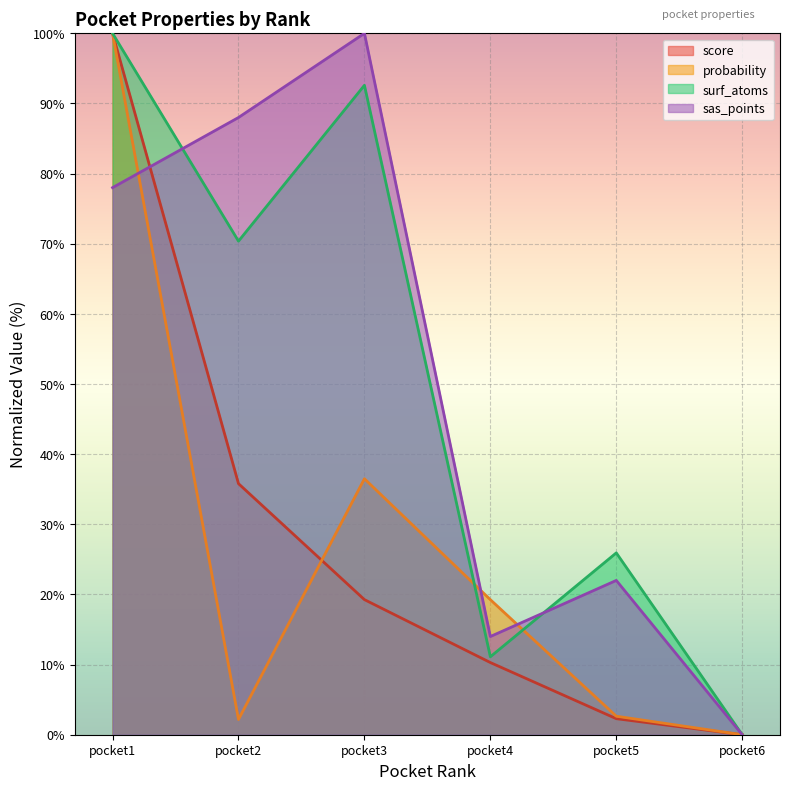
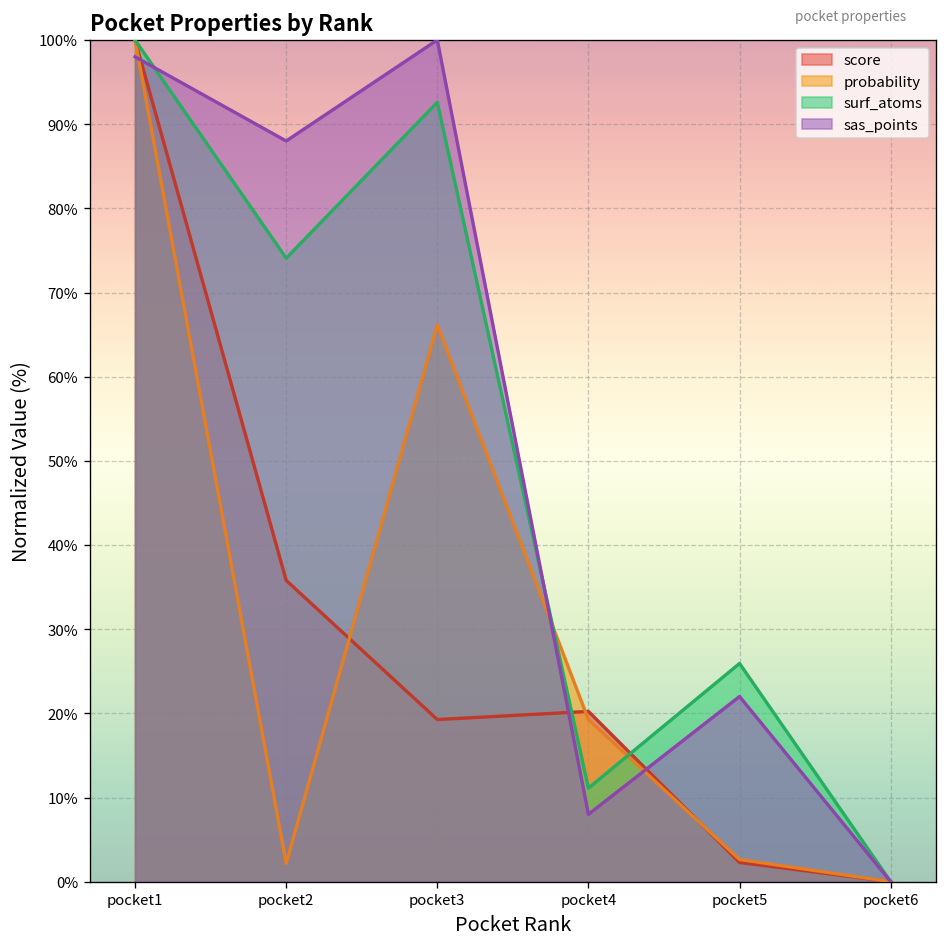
  {
    "score": {
      "pocket2": "36%",
      "pocket3": "19%",
-     "pocket4": "10%"
+     "pocket4": "20%"
    },
    "probability": {
      "pocket2": "2%",
-     "pocket3": "36%",
+     "pocket3": "66%",
      "pocket4": "19%"
    },
    "surf_atoms": {
-     "pocket2": "70%",
+     "pocket2": "74%",
      "pocket3": "93%",
      "pocket4": "11%",
      "pocket5": "26%"
    },
    "sas_points": {
-     "pocket1": "78%",
+     "pocket1": "98%",
      "pocket2": "88%",
      "pocket3": "100%",
-     "pocket4": "14%",
+     "pocket4": "8%",
      "pocket5": "22%"
    }
  }
